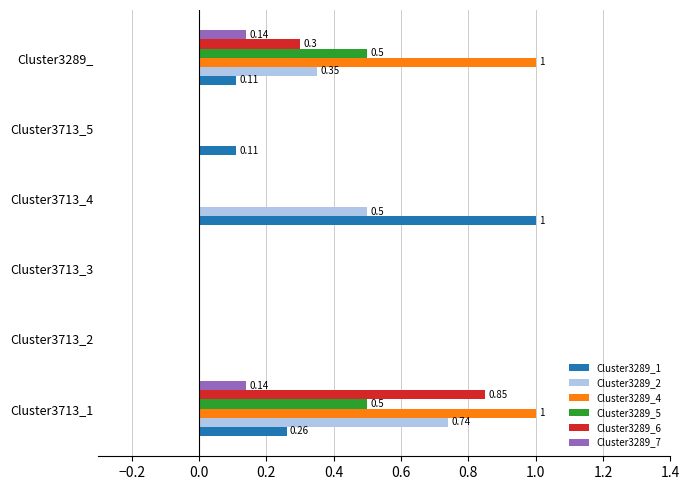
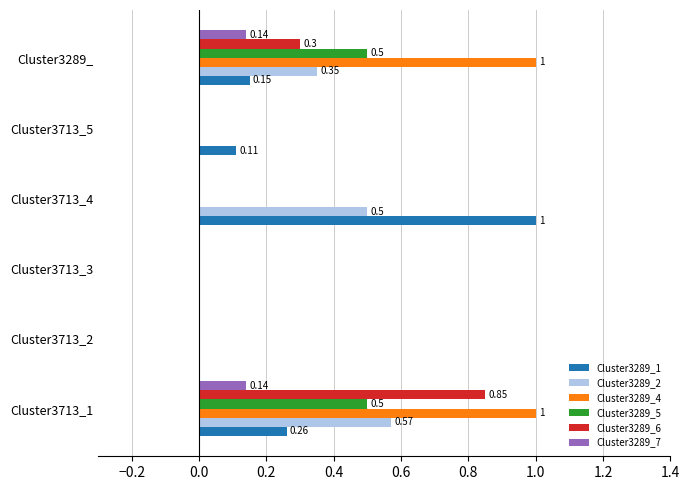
  {
    "Cluster3289_1": {
-     "Cluster3289_": 0.11,
+     "Cluster3289_": 0.15,
      "Cluster3713_5": 0.11,
      "Cluster3713_4": 1,
      "Cluster3713_1": 0.26
    },
    "Cluster3289_2": {
      "Cluster3289_": 0.35,
      "Cluster3713_4": 0.5,
-     "Cluster3713_1": 0.74
+     "Cluster3713_1": 0.57
    },
    "Cluster3289_4": {
      "Cluster3289_": 1,
      "Cluster3713_1": 1
    },
    "Cluster3289_5": {
      "Cluster3289_": 0.5,
      "Cluster3713_1": 0.5
    },
    "Cluster3289_6": {
      "Cluster3289_": 0.3,
      "Cluster3713_1": 0.85
    },
    "Cluster3289_7": {
      "Cluster3289_": 0.14,
      "Cluster3713_1": 0.14
    }
  }
